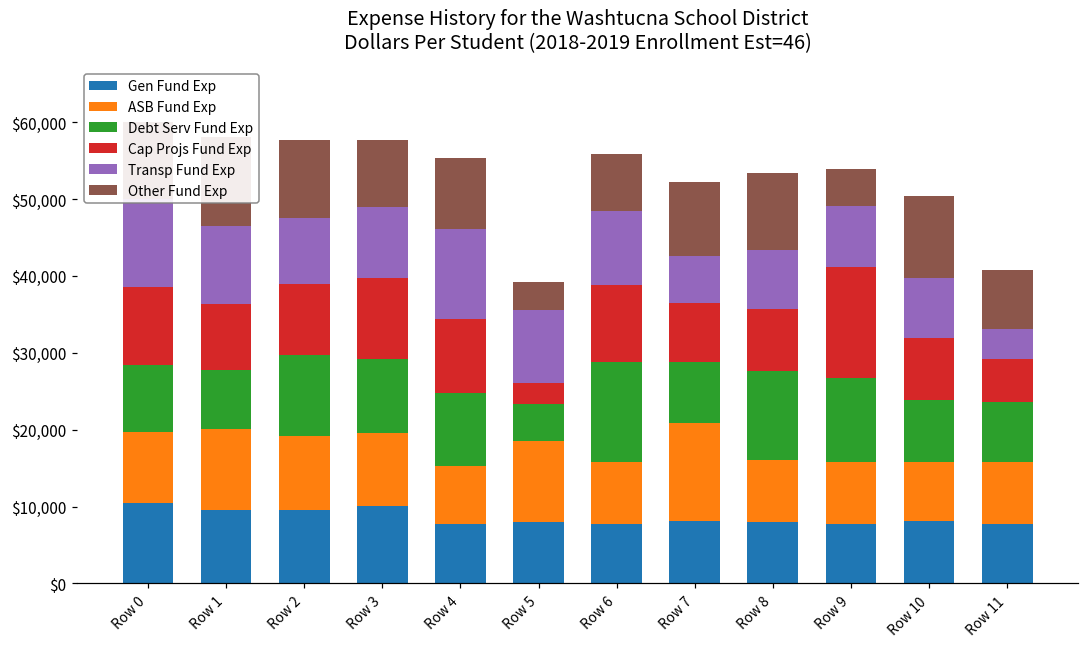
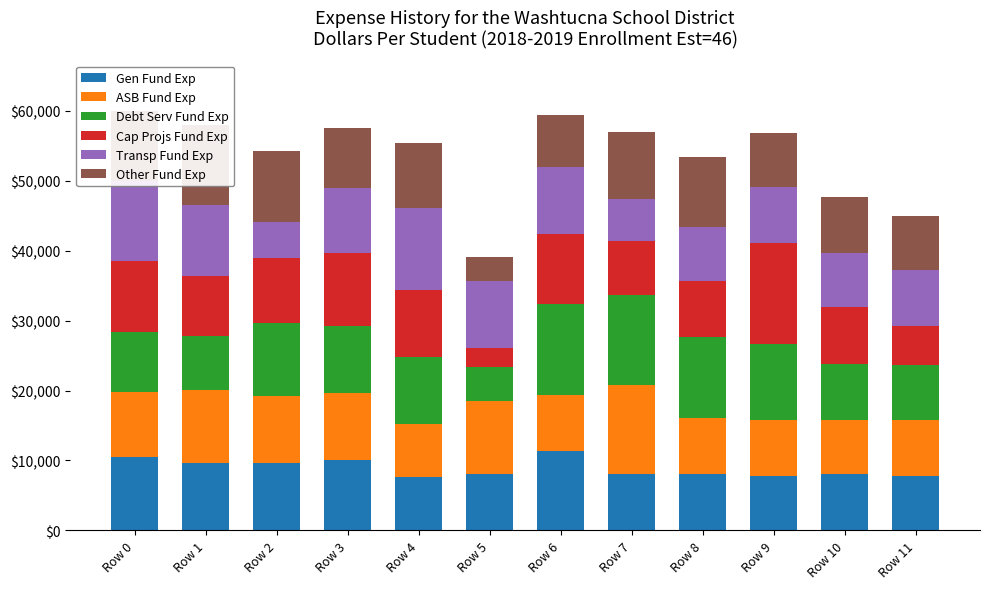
  {
    "Gen Fund Exp": {
      "Row 0": "$11,000",
      "Row 1": "$10,000",
      "Row 2": "$10,000",
      "Row 3": "$10,000",
      "Row 4": "$8,000",
      "Row 5": "$8,000",
-     "Row 6": "$8,000",
+     "Row 6": "$11,000",
      "Row 7": "$8,000",
      "Row 8": "$8,000",
      "Row 9": "$8,000",
      "Row 10": "$8,000",
      "Row 11": "$8,000"
    },
    "ASB Fund Exp": {
      "Row 0": "$9,000",
      "Row 1": "$11,000",
      "Row 2": "$10,000",
      "Row 3": "$10,000",
      "Row 4": "$8,000",
      "Row 5": "$10,000",
      "Row 6": "$8,000",
      "Row 7": "$13,000",
      "Row 8": "$8,000",
      "Row 9": "$8,000",
      "Row 10": "$8,000",
      "Row 11": "$8,000"
    },
    "Debt Serv Fund Exp": {
      "Row 0": "$9,000",
      "Row 1": "$8,000",
      "Row 2": "$11,000",
      "Row 3": "$10,000",
      "Row 4": "$10,000",
      "Row 5": "$5,000",
      "Row 6": "$13,000",
-     "Row 7": "$8,000",
+     "Row 7": "$13,000",
      "Row 8": "$12,000",
      "Row 9": "$11,000",
      "Row 10": "$8,000",
      "Row 11": "$8,000"
    },
    "Cap Projs Fund Exp": {
      "Row 0": "$10,000",
      "Row 1": "$9,000",
      "Row 2": "$9,000",
      "Row 3": "$11,000",
      "Row 4": "$10,000",
      "Row 5": "$3,000",
      "Row 6": "$10,000",
      "Row 7": "$8,000",
      "Row 8": "$8,000",
      "Row 9": "$14,000",
      "Row 10": "$8,000",
      "Row 11": "$6,000"
    },
    "Transp Fund Exp": {
      "Row 1": "$10,000",
-     "Row 2": "$9,000",
+     "Row 2": "$5,000",
      "Row 3": "$9,000",
      "Row 4": "$12,000",
      "Row 5": "$10,000",
      "Row 6": "$10,000",
      "Row 7": "$6,000",
      "Row 8": "$8,000",
      "Row 9": "$8,000",
      "Row 10": "$8,000",
-     "Row 11": "$4,000"
+     "Row 11": "$8,000"
    },
    "Other Fund Exp": {
      "Row 2": "$10,000",
      "Row 3": "$9,000",
      "Row 4": "$9,000",
      "Row 5": "$4,000",
      "Row 6": "$7,000",
      "Row 7": "$10,000",
      "Row 8": "$10,000",
-     "Row 9": "$5,000",
-     "Row 10": "$11,000",
+     "Row 9": "$8,000",
+     "Row 10": "$8,000",
      "Row 11": "$8,000"
    }
  }
